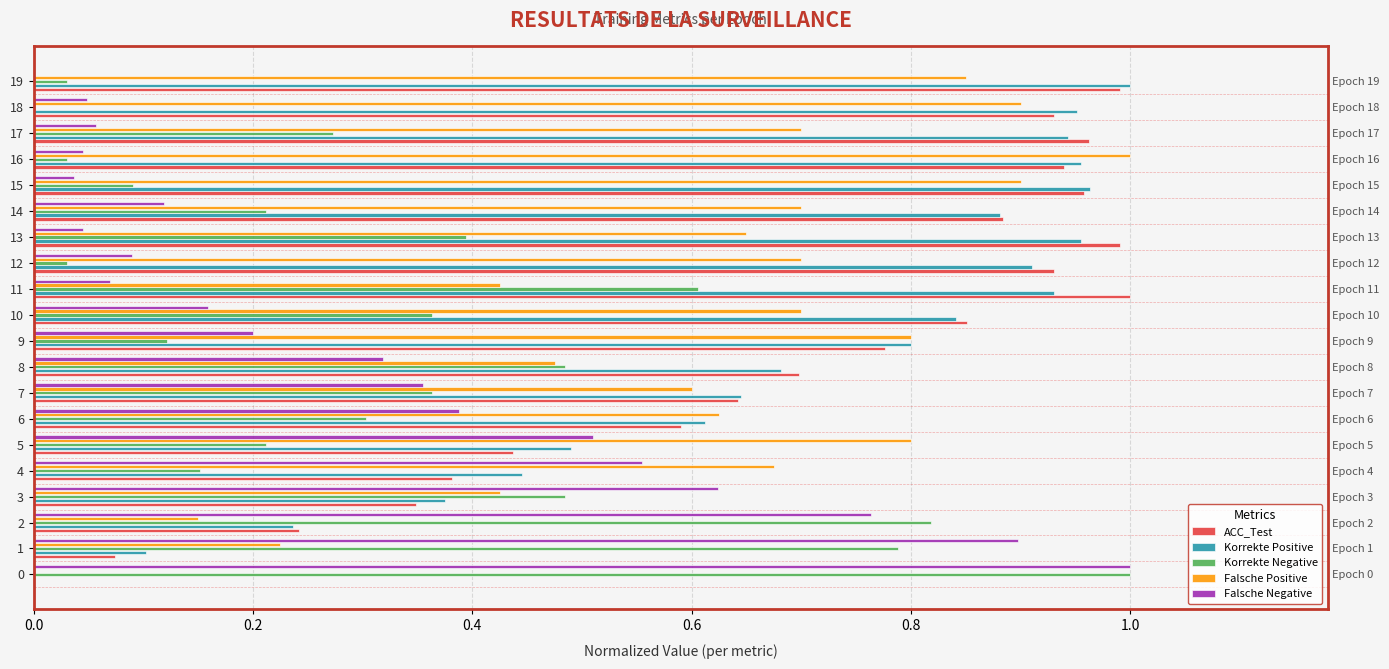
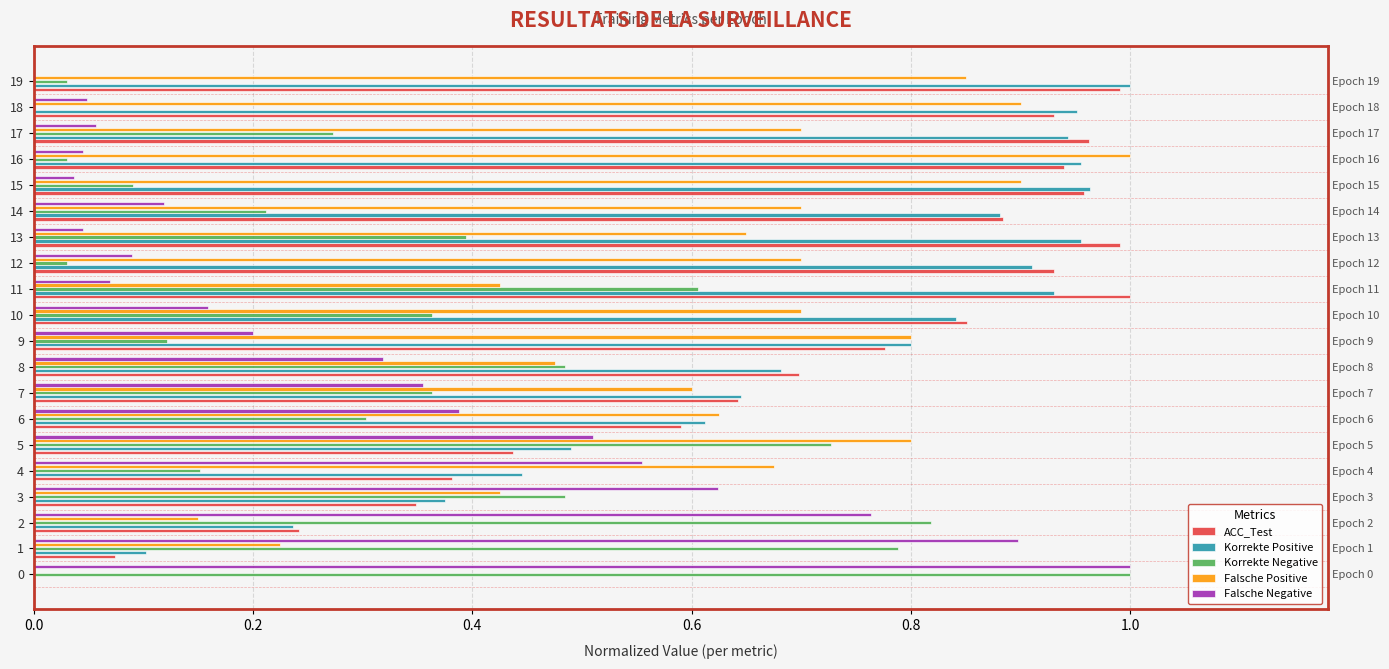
  {
    "Korrekte Negative": {
      "19": 0.030,
      "18": 0.000,
      "17": 0.273,
      "16": 0.030,
      "15": 0.091,
      "14": 0.212,
      "13": 0.394,
      "12": 0.030,
      "11": 0.606,
      "10": 0.364,
      "9": 0.121,
      "8": 0.485,
      "7": 0.364,
      "6": 0.303,
-     "5": 0.212,
+     "5": 0.727,
      "4": 0.152,
      "3": 0.485,
      "2": 0.818,
      "1": 0.788,
      "0": 1.000
    }
  }
